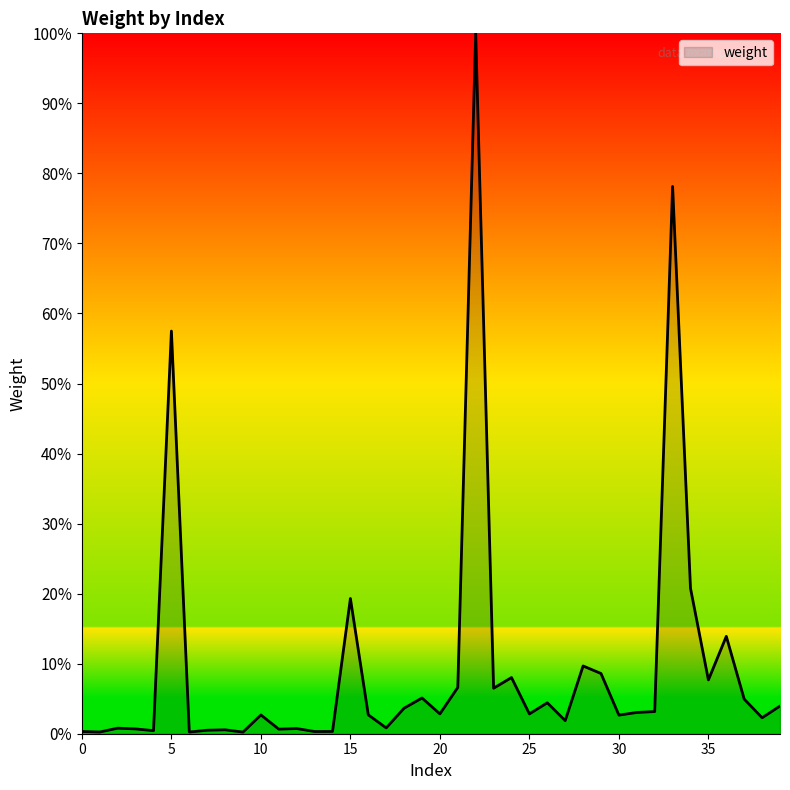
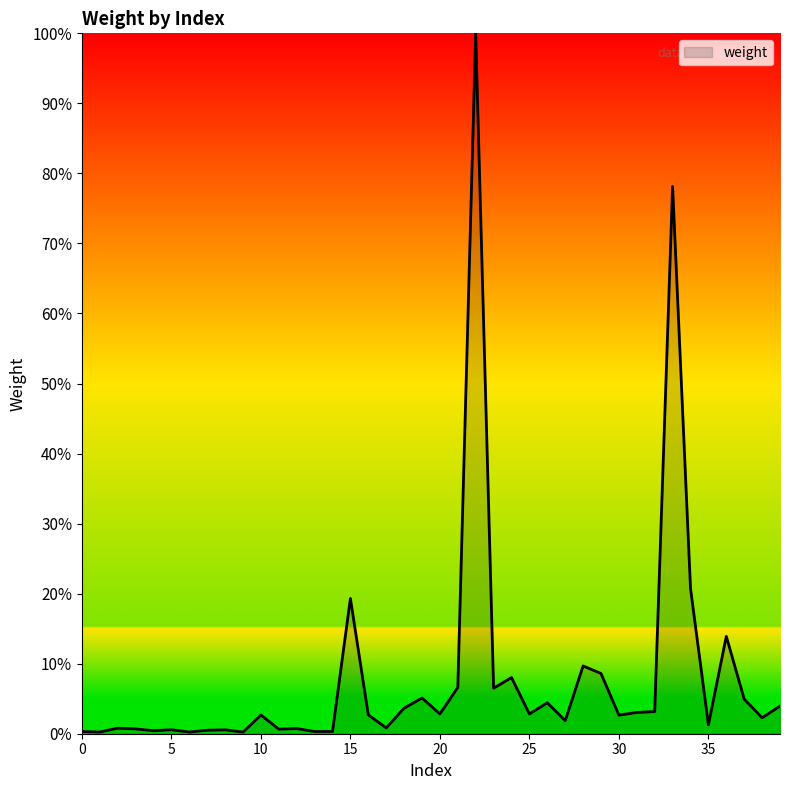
  {
    "0": "0%",
-   "5": "57%",
+   "5": "1%",
    "10": "3%",
    "15": "19%",
    "20": "3%",
    "25": "3%",
    "30": "3%",
-   "35": "8%"
+   "35": "1%"
  }
